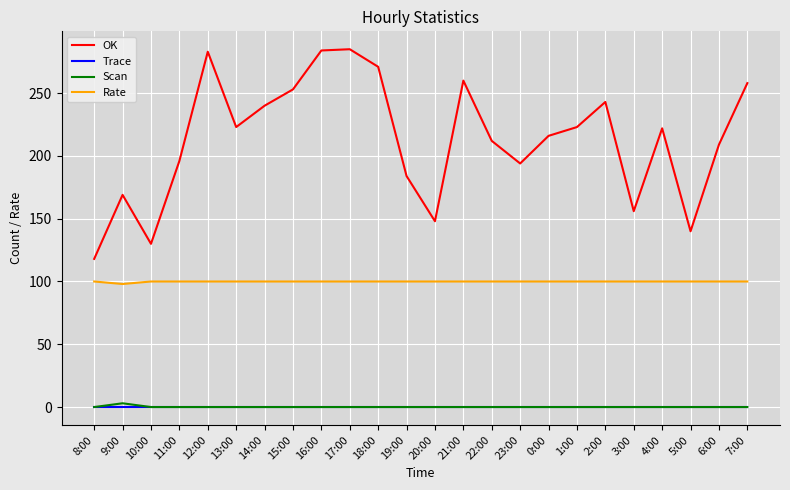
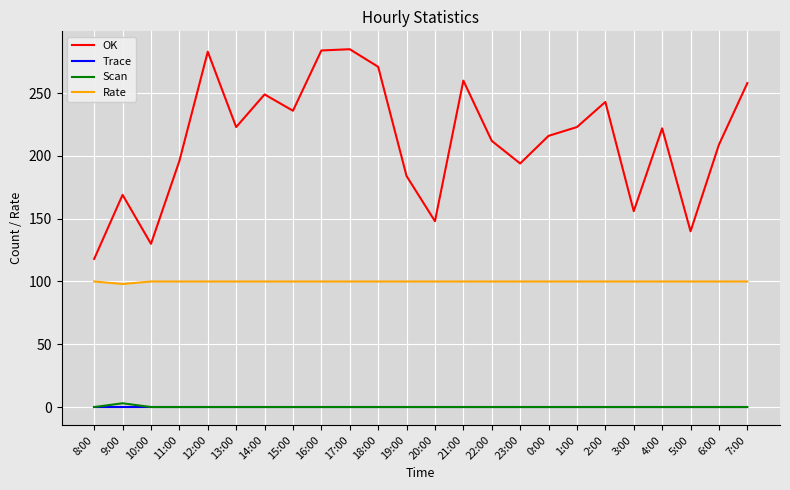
  {
    "OK": {
      "8:00": 118,
      "9:00": 169,
      "10:00": 130,
      "11:00": 196,
      "12:00": 283,
      "13:00": 223,
-     "14:00": 240,
-     "15:00": 253,
+     "14:00": 249,
+     "15:00": 236,
      "16:00": 284,
      "17:00": 285,
      "18:00": 271,
      "19:00": 184,
      "20:00": 148,
      "21:00": 260,
      "22:00": 212,
      "23:00": 194,
      "0:00": 216,
      "1:00": 223,
      "2:00": 243,
      "3:00": 156,
      "4:00": 222,
      "5:00": 140,
      "6:00": 209,
      "7:00": 258
    },
    "Trace": {
      "9:00": 0
    },
    "Scan": {
      "9:00": 3
    },
    "Rate": {
      "8:00": 100,
      "9:00": 98,
      "10:00": 100,
      "11:00": 100,
      "12:00": 100,
      "13:00": 100,
      "14:00": 100,
      "15:00": 100,
      "16:00": 100,
      "17:00": 100,
      "18:00": 100,
      "19:00": 100,
      "20:00": 100,
      "21:00": 100,
      "22:00": 100,
      "23:00": 100,
      "0:00": 100,
      "1:00": 100,
      "2:00": 100,
      "3:00": 100,
      "4:00": 100,
      "5:00": 100,
      "6:00": 100,
      "7:00": 100
    }
  }
